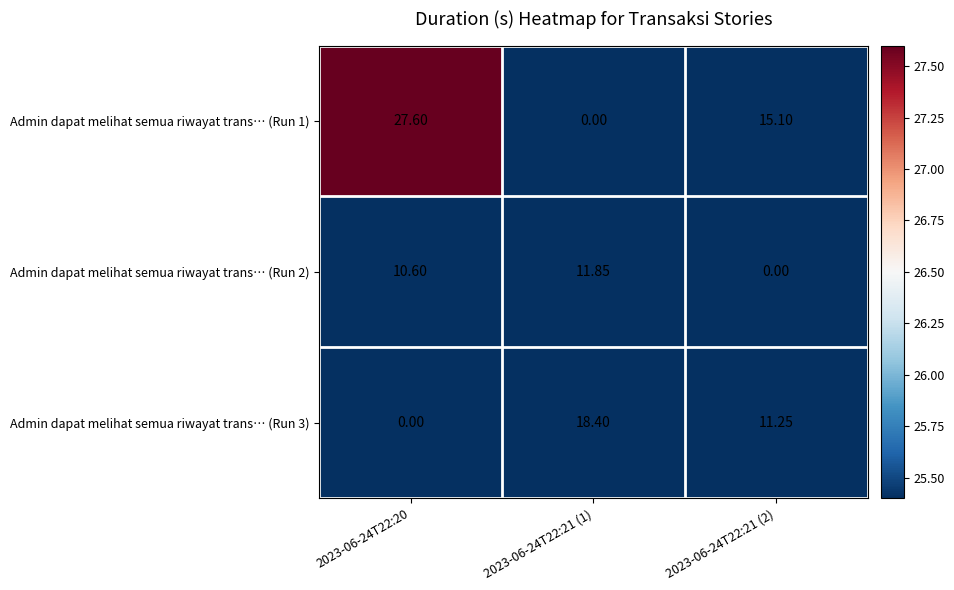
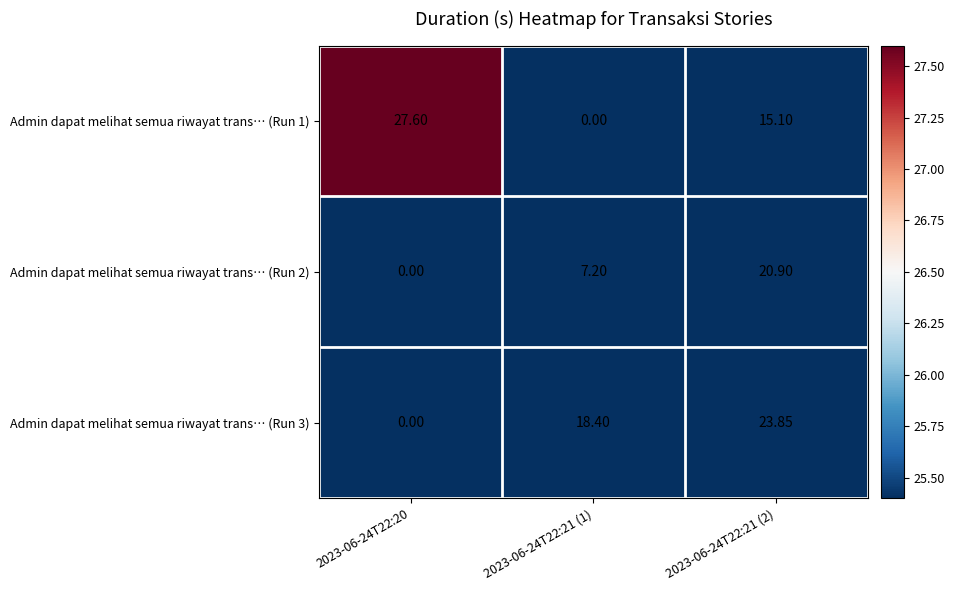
  {
    "Admin dapat melihat semua riwayat trans… (Run 1)": {
      "2023-06-24T22:20": 27.60,
      "2023-06-24T22:21 (1)": 0.00,
      "2023-06-24T22:21 (2)": 15.10
    },
    "Admin dapat melihat semua riwayat trans… (Run 2)": {
-     "2023-06-24T22:20": 10.60,
-     "2023-06-24T22:21 (1)": 11.85,
-     "2023-06-24T22:21 (2)": 0.00
+     "2023-06-24T22:20": 0.00,
+     "2023-06-24T22:21 (1)": 7.20,
+     "2023-06-24T22:21 (2)": 20.90
    },
    "Admin dapat melihat semua riwayat trans… (Run 3)": {
      "2023-06-24T22:20": 0.00,
      "2023-06-24T22:21 (1)": 18.40,
-     "2023-06-24T22:21 (2)": 11.25
+     "2023-06-24T22:21 (2)": 23.85
    }
  }
